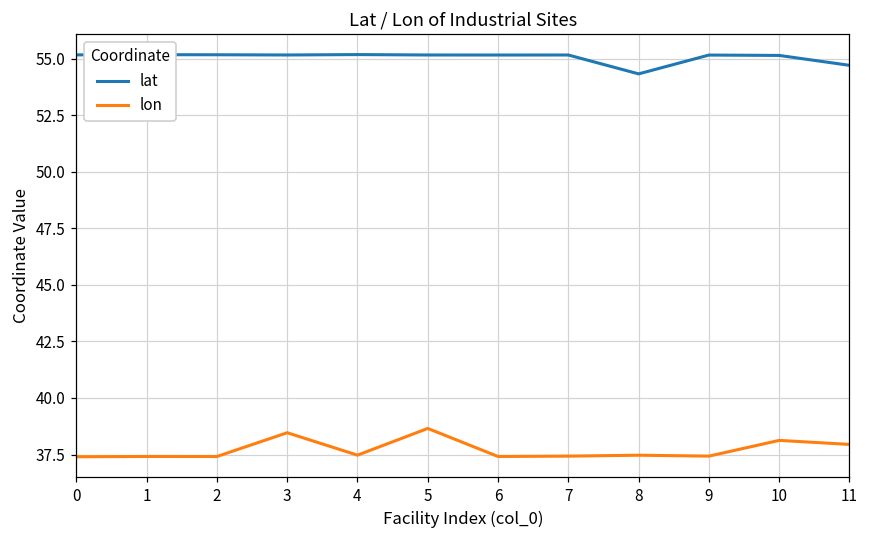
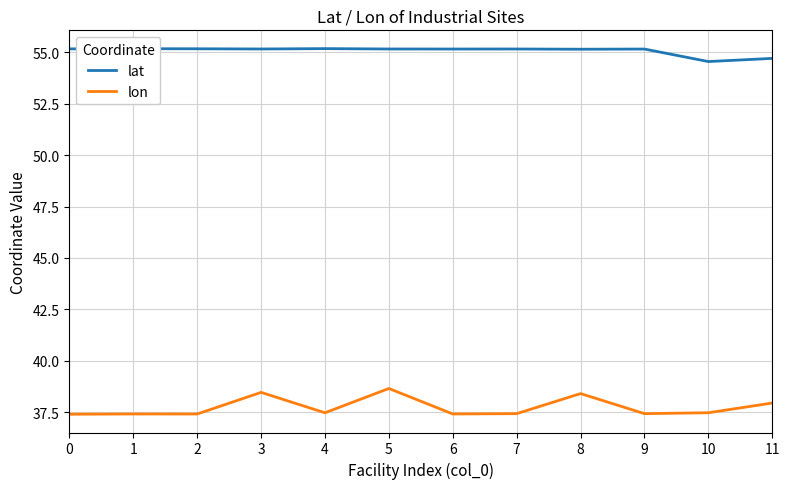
  {
    "lat": {
      "0": 55.2,
      "2": 55.2,
      "3": 55.2,
      "4": 55.2,
      "5": 55.2,
      "6": 55.2,
      "7": 55.2,
-     "8": 54.3,
+     "8": 55.1,
      "9": 55.2,
-     "10": 55.1,
+     "10": 54.5,
      "11": 54.7
    },
    "lon": {
      "0": 37.4,
      "1": 37.4,
      "2": 37.4,
      "3": 38.5,
      "4": 37.5,
      "5": 38.7,
      "6": 37.4,
      "7": 37.4,
-     "8": 37.5,
+     "8": 38.4,
      "9": 37.4,
-     "10": 38.1,
+     "10": 37.5,
      "11": 37.9
    }
  }
